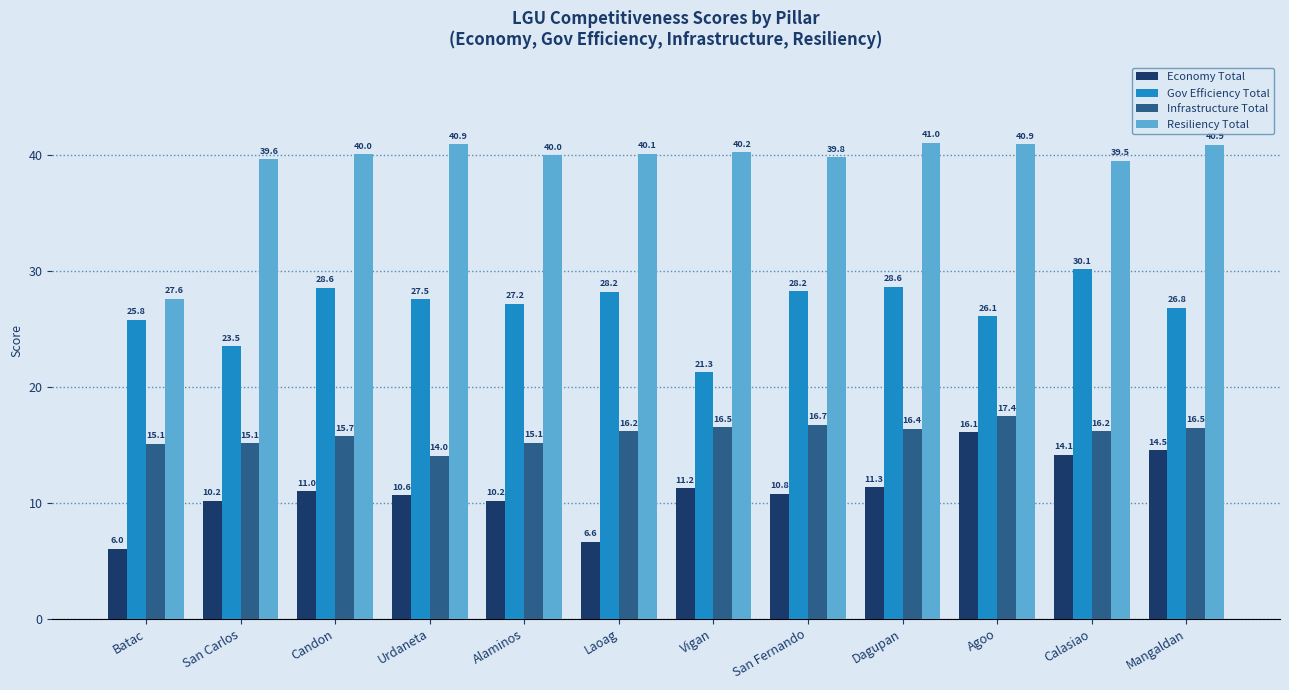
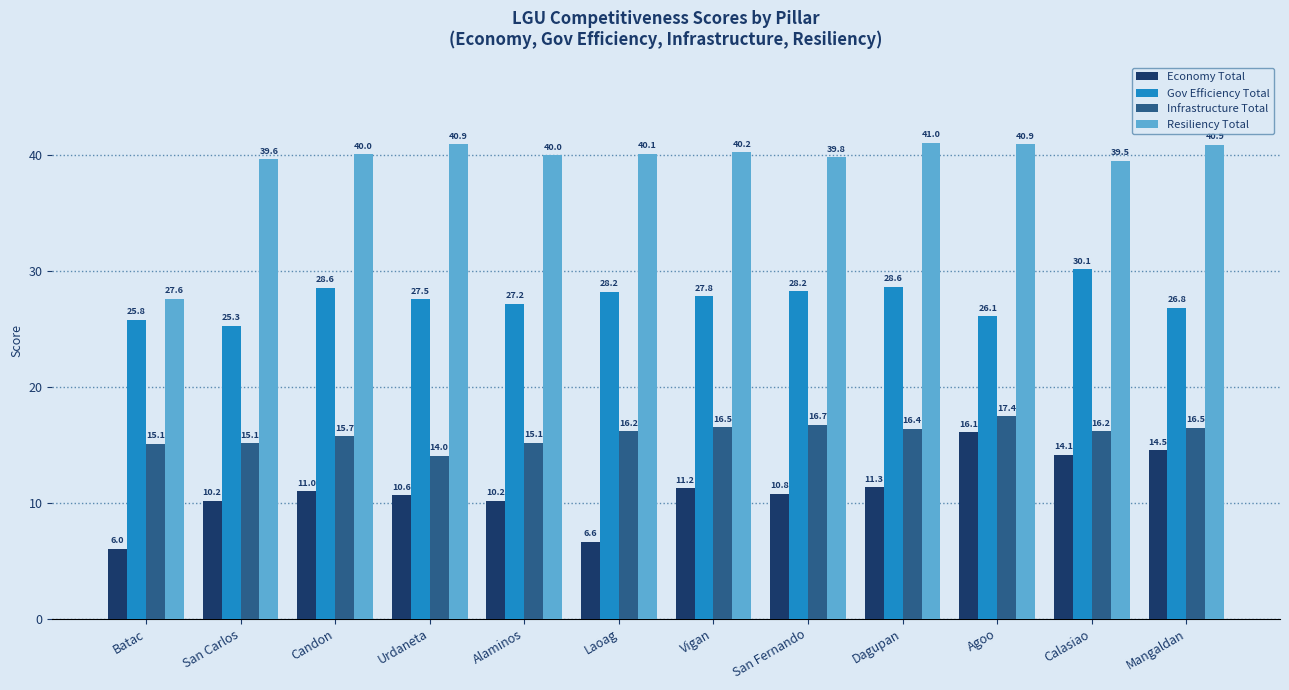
  {
    "Gov Efficiency Total": {
      "Batac": 25.8,
-     "San Carlos": 23.5,
+     "San Carlos": 25.3,
      "Candon": 28.6,
      "Urdaneta": 27.5,
      "Alaminos": 27.2,
      "Laoag": 28.2,
-     "Vigan": 21.3,
+     "Vigan": 27.8,
      "San Fernando": 28.2,
      "Dagupan": 28.6,
      "Agoo": 26.1,
      "Calasiao": 30.1,
      "Mangaldan": 26.8
    },
    "Resiliency Total": {
      "Batac": 27.6,
      "San Carlos": 39.6,
      "Candon": 40.0,
      "Urdaneta": 40.9,
      "Alaminos": 40.0,
      "Laoag": 40.1,
      "Vigan": 40.2,
      "San Fernando": 39.8,
      "Dagupan": 41.0,
      "Agoo": 40.9,
      "Calasiao": 39.5
    }
  }
